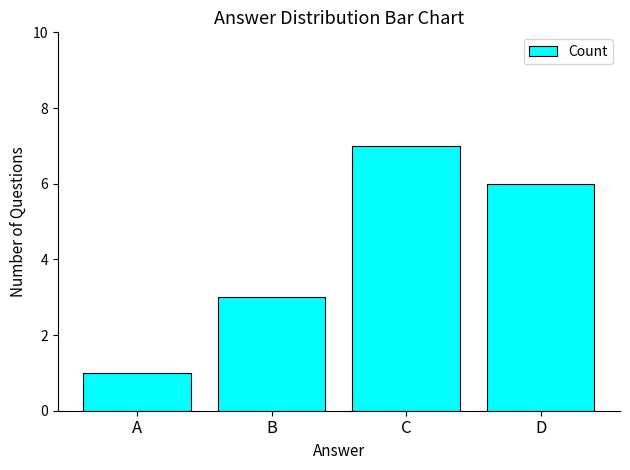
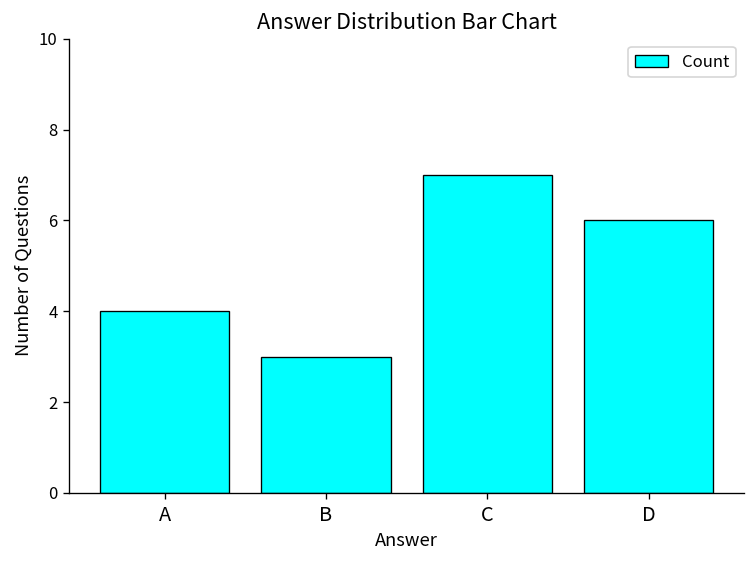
  {
-   "A": 1,
+   "A": 4,
    "B": 3,
    "C": 7,
    "D": 6
  }
